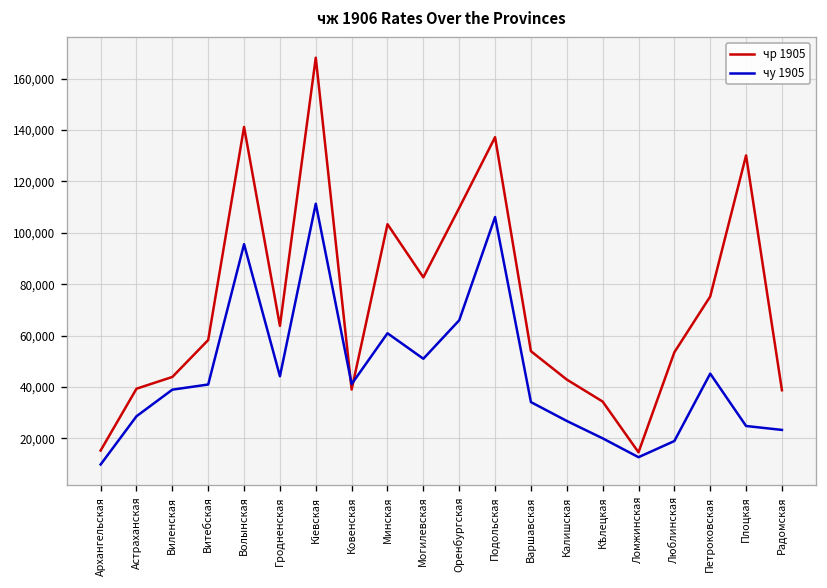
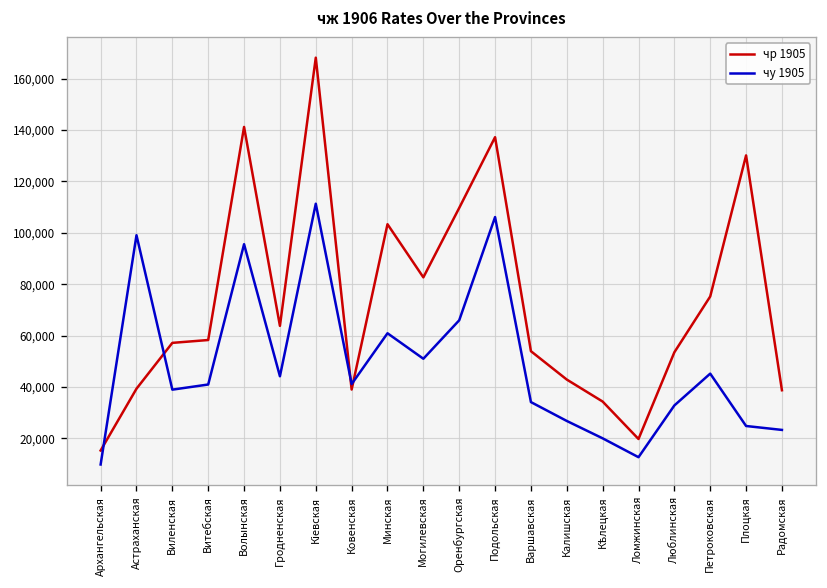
  {
    "чр 1905": {
      "Архангельская": "15,000",
      "Астраханская": "39,000",
-     "Виленская": "44,000",
+     "Виленская": "57,000",
      "Витебская": "58,000",
      "Волынская": "141,000",
      "Гродненская": "64,000",
      "Кіевская": "168,000",
      "Ковенская": "39,000",
      "Минская": "103,000",
      "Могилевская": "83,000",
      "Оренбургская": "110,000",
      "Подольская": "137,000",
      "Варшавская": "54,000",
      "Калишская": "43,000",
      "Кѣлецкая": "34,000",
-     "Ломжинская": "15,000",
+     "Ломжинская": "20,000",
      "Люблинская": "53,000",
      "Петроковская": "75,000",
      "Плоцкая": "130,000",
      "Радомская": "39,000"
    },
    "чу 1905": {
      "Архангельская": "10,000",
-     "Астраханская": "29,000",
+     "Астраханская": "99,000",
      "Виленская": "39,000",
      "Витебская": "41,000",
      "Волынская": "96,000",
      "Гродненская": "44,000",
      "Кіевская": "111,000",
      "Ковенская": "41,000",
      "Минская": "61,000",
      "Могилевская": "51,000",
      "Оренбургская": "66,000",
      "Подольская": "106,000",
      "Варшавская": "34,000",
      "Калишская": "27,000",
      "Кѣлецкая": "20,000",
      "Ломжинская": "13,000",
-     "Люблинская": "19,000",
+     "Люблинская": "33,000",
      "Петроковская": "45,000",
      "Плоцкая": "25,000",
      "Радомская": "23,000"
    }
  }
